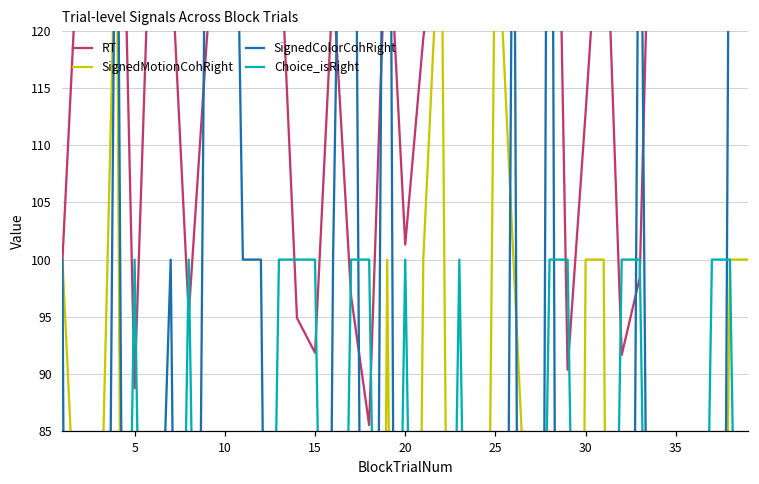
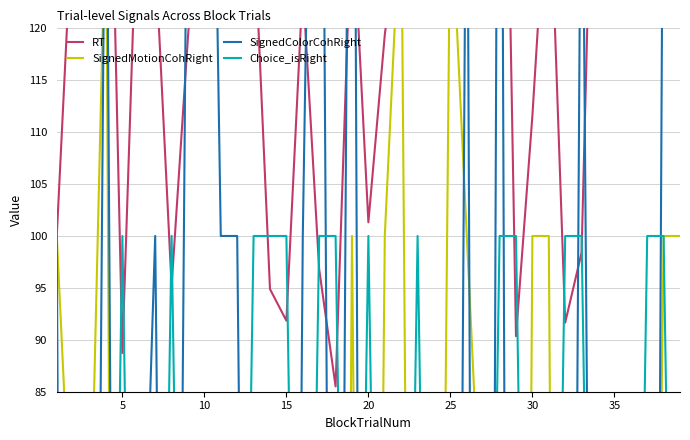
  {
    "RT": {
      "5": 88.7,
      "15": 91.8,
      "20": 101.3,
-     "30": 112.9
+     "30": 111.6
    },
    "SignedMotionCohRight": {
      "30": 100.0
    },
    "Choice_isRight": {
      "5": 100.0,
      "15": 100.0,
      "20": 100.0
    }
  }
